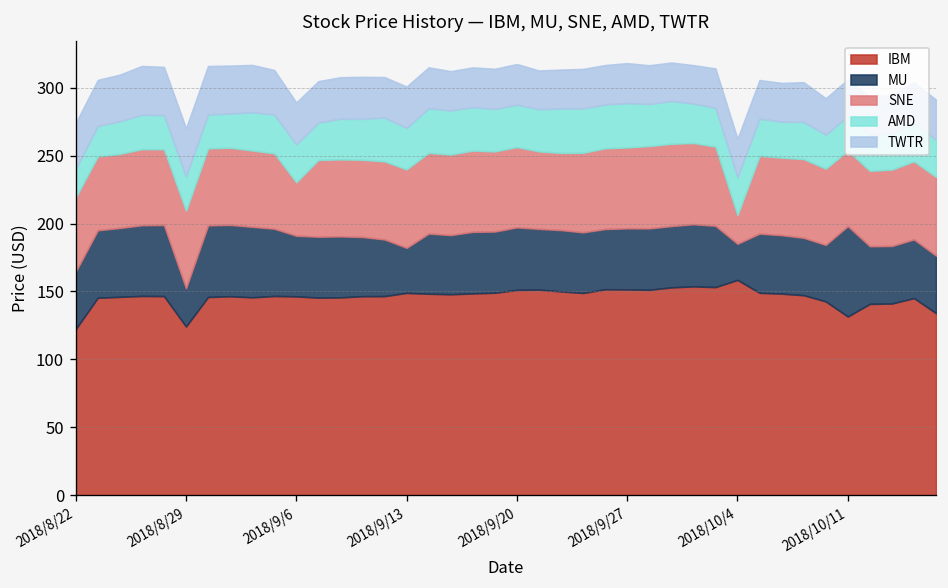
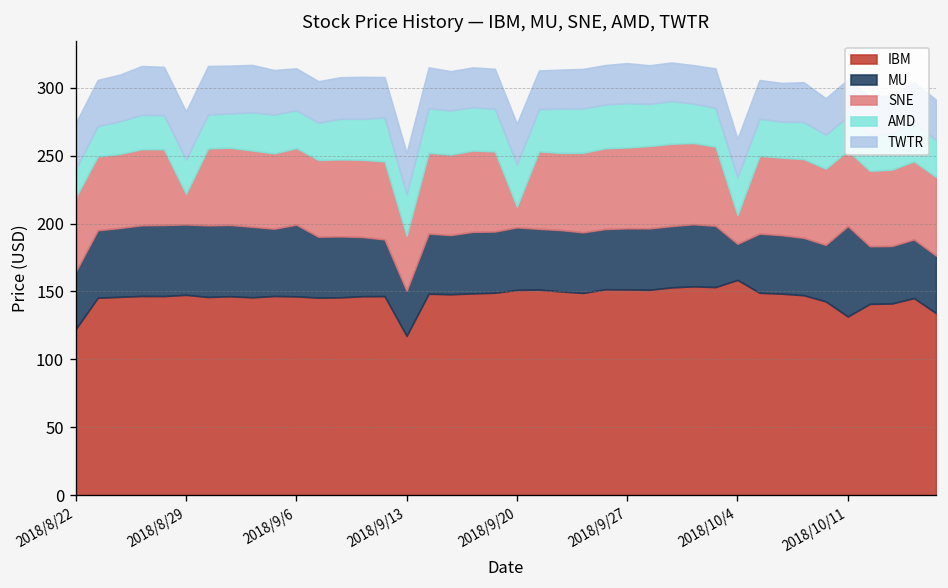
  {
    "IBM": {
      "2018/8/22": 122,
-     "2018/8/29": 124,
+     "2018/8/29": 148,
      "2018/9/6": 146,
-     "2018/9/13": 149,
+     "2018/9/13": 117,
      "2018/9/20": 151,
      "2018/9/27": 152,
      "2018/10/4": 158,
      "2018/10/11": 132
    },
    "MU": {
      "2018/8/22": 42,
-     "2018/8/29": 28,
-     "2018/9/6": 45,
+     "2018/8/29": 52,
+     "2018/9/6": 53,
      "2018/9/13": 33,
      "2018/9/20": 46,
      "2018/9/27": 45,
      "2018/10/4": 27,
      "2018/10/11": 67
    },
    "SNE": {
      "2018/8/22": 55,
-     "2018/8/29": 57,
-     "2018/9/6": 39,
-     "2018/9/13": 58,
-     "2018/9/20": 59,
+     "2018/8/29": 23,
+     "2018/9/6": 56,
+     "2018/9/13": 41,
+     "2018/9/20": 15,
      "2018/9/27": 60,
      "2018/10/4": 21,
      "2018/10/11": 56
    }
  }
